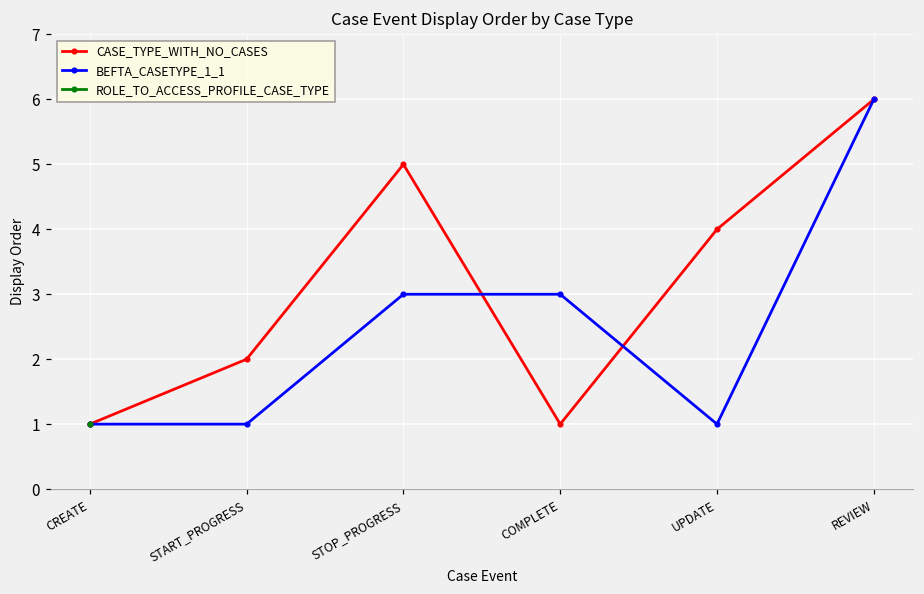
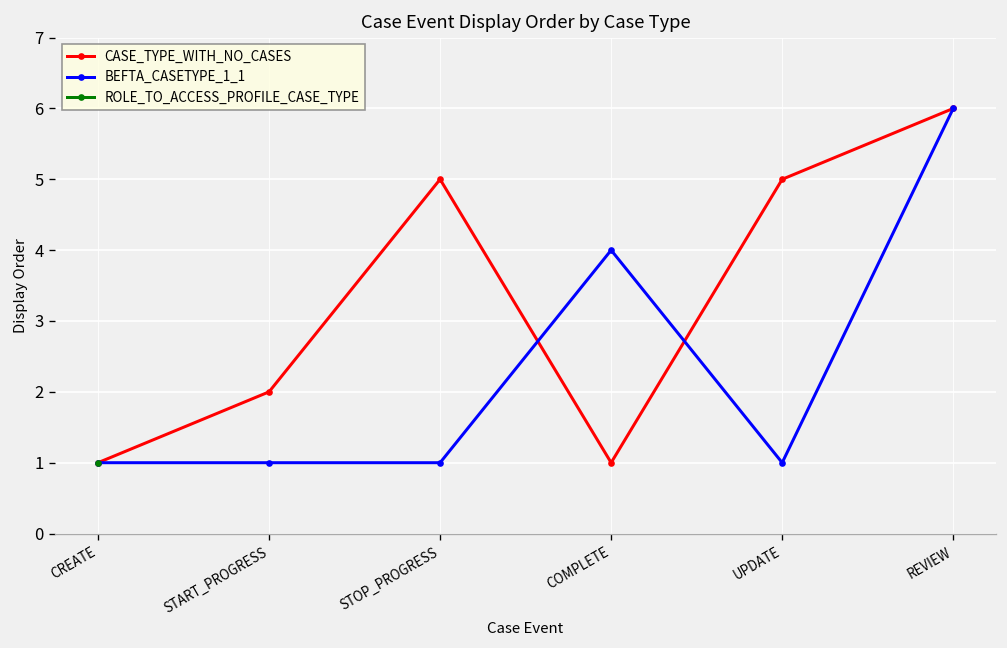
  {
    "CASE_TYPE_WITH_NO_CASES": {
      "START_PROGRESS": 2,
      "STOP_PROGRESS": 5,
      "COMPLETE": 1,
-     "UPDATE": 4
+     "UPDATE": 5
    },
    "BEFTA_CASETYPE_1_1": {
      "START_PROGRESS": 1,
-     "STOP_PROGRESS": 3,
-     "COMPLETE": 3,
+     "STOP_PROGRESS": 1,
+     "COMPLETE": 4,
      "UPDATE": 1
    }
  }
